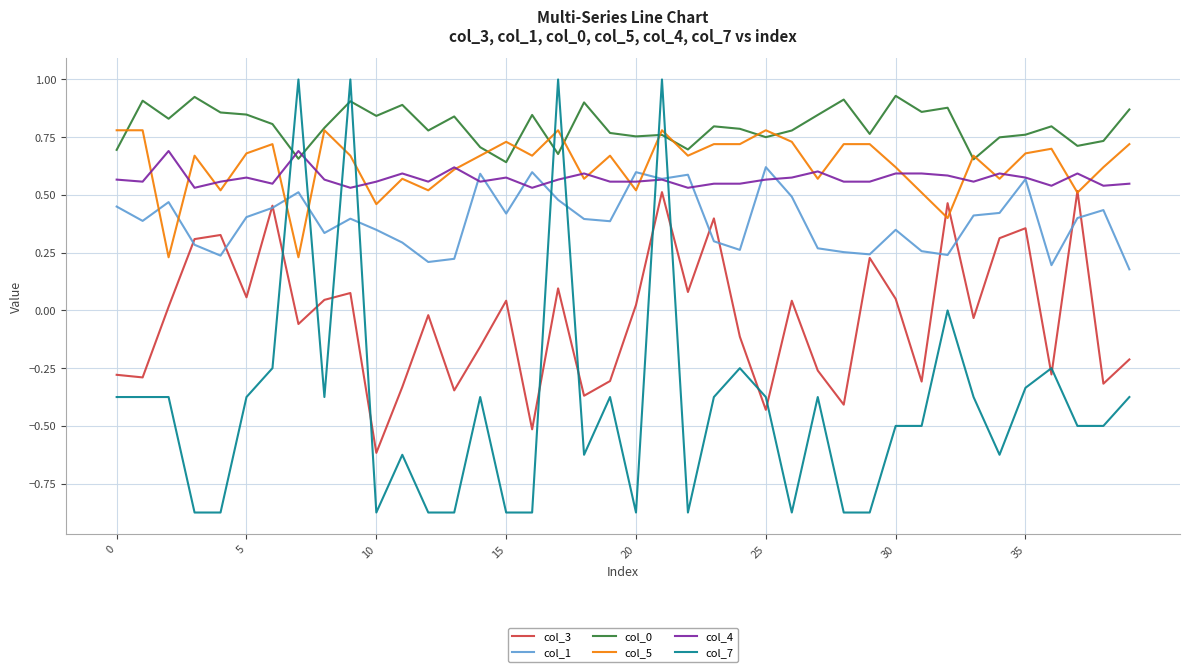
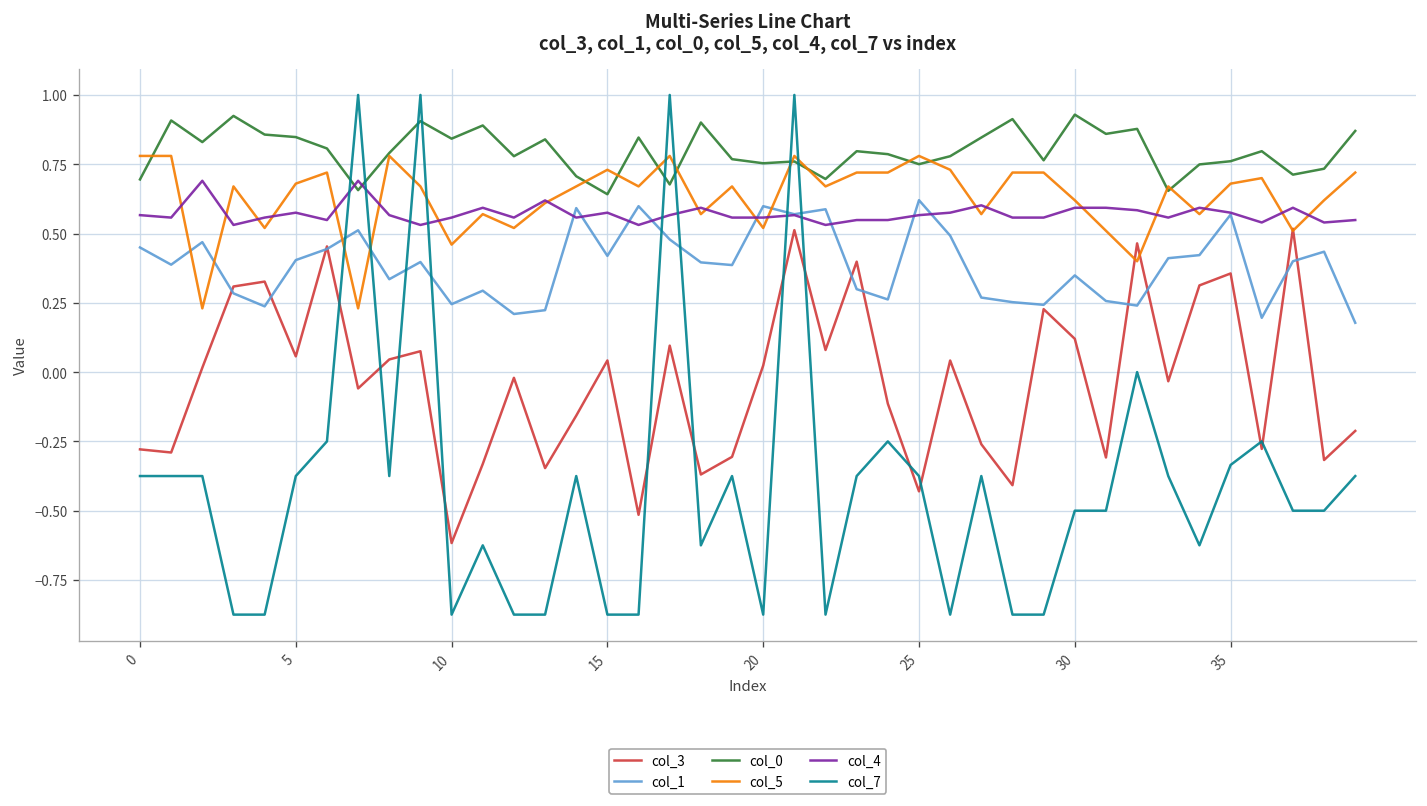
  {
    "col_3": {
      "0": -0.28,
      "5": 0.06,
      "10": -0.62,
      "15": 0.04,
      "20": 0.02,
      "25": -0.43,
-     "30": 0.05,
+     "30": 0.12,
      "35": 0.36
    },
    "col_1": {
      "0": 0.45,
      "5": 0.40,
-     "10": 0.35,
+     "10": 0.25,
      "15": 0.42,
      "20": 0.60,
      "25": 0.62,
      "30": 0.35
    },
    "col_0": {
      "0": 0.70,
      "5": 0.85,
      "10": 0.84,
      "15": 0.64,
      "20": 0.75,
      "25": 0.75,
      "30": 0.93,
      "35": 0.76
    },
    "col_5": {
      "0": 0.78,
      "5": 0.68,
      "10": 0.46,
      "15": 0.73,
      "20": 0.52,
      "25": 0.78,
      "30": 0.62,
      "35": 0.68
    },
    "col_4": {
      "0": 0.57,
      "5": 0.58,
      "10": 0.56,
      "15": 0.58,
      "20": 0.56,
      "25": 0.57,
      "30": 0.59
    },
    "col_7": {
      "0": -0.38,
      "5": -0.38,
      "10": -0.88,
      "15": -0.88,
      "20": -0.88,
      "25": -0.38,
      "30": -0.50,
      "35": -0.34
    }
  }
